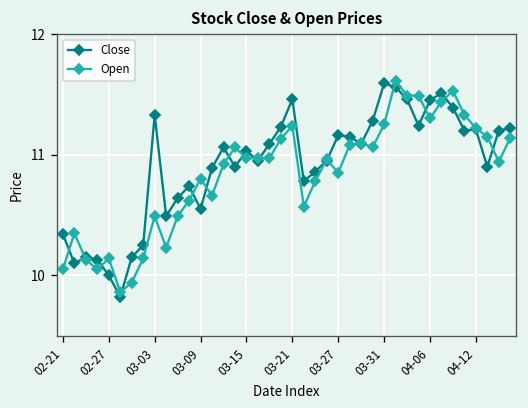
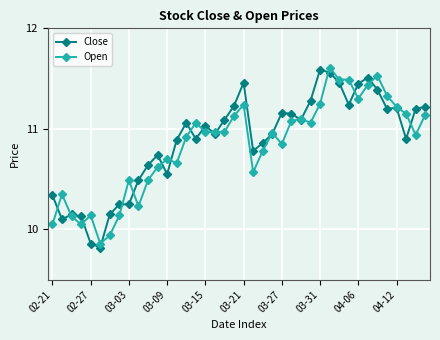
  {
    "Close": {
      "02-21": 10.34,
-     "02-27": 10.00,
-     "03-03": 11.33,
+     "02-27": 9.86,
+     "03-03": 10.25,
      "03-09": 10.55,
      "03-15": 11.03,
      "03-21": 11.46,
      "03-27": 11.16,
      "03-31": 11.59,
      "04-06": 11.45
    },
    "Open": {
      "02-21": 10.05,
      "02-27": 10.14,
      "03-03": 10.5,
-     "03-09": 10.8,
+     "03-09": 10.7,
      "03-15": 10.97,
      "03-21": 11.24,
      "03-27": 10.85,
      "03-31": 11.25,
      "04-06": 11.3
    }
  }
